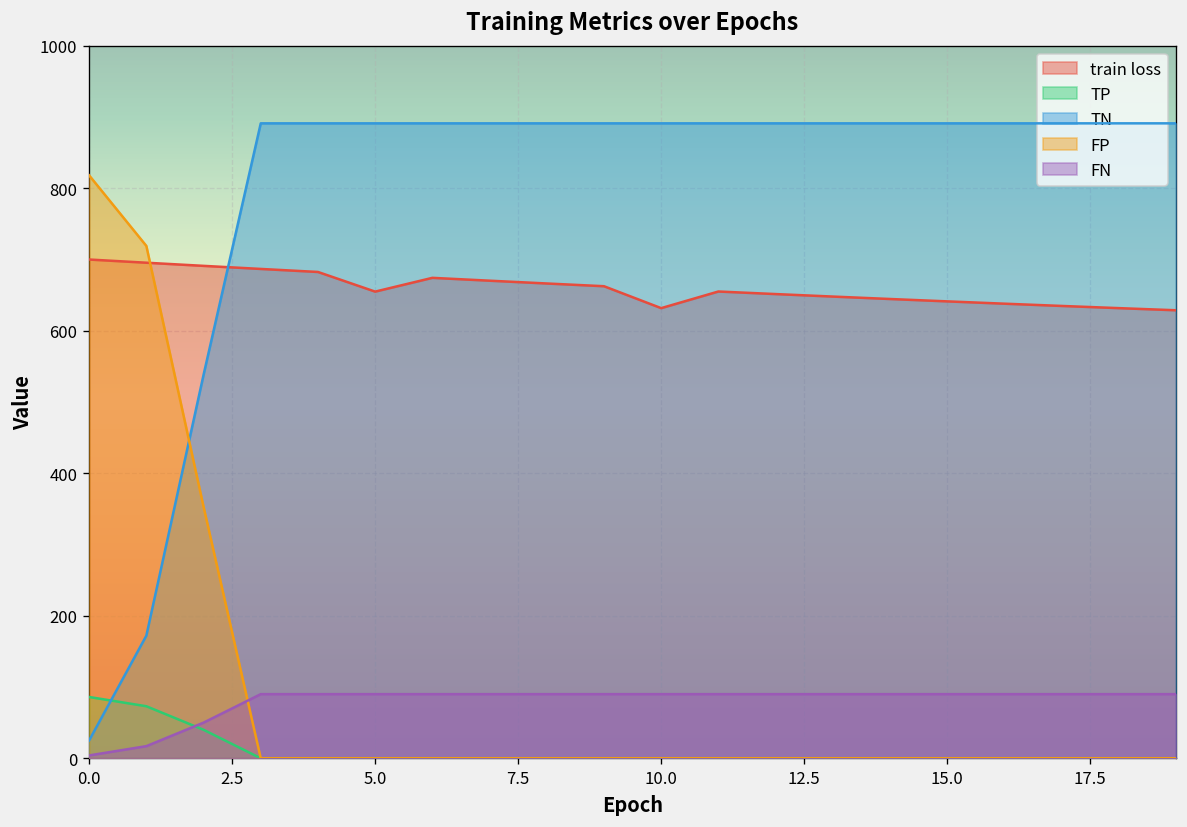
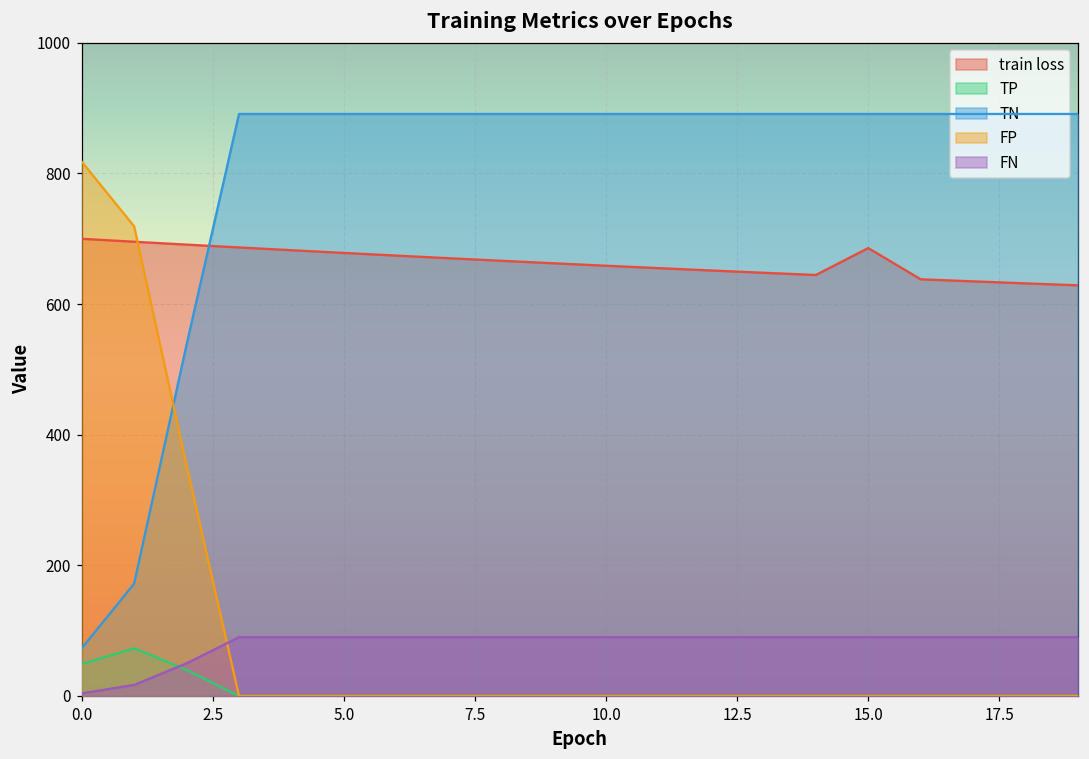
  {
    "train loss": {
      "0.0": 700,
-     "5.0": 650,
-     "10.0": 630,
-     "15.0": 640
+     "5.0": 680,
+     "10.0": 660,
+     "15.0": 690
    },
    "TP": {
-     "0.0": 90
+     "0.0": 50
    },
    "TN": {
-     "0.0": 30,
+     "0.0": 70,
      "5.0": 890,
      "10.0": 890,
      "15.0": 890
    },
    "FP": {
      "0.0": 820
    },
    "FN": {
      "0.0": 0,
      "5.0": 90,
      "10.0": 90,
      "15.0": 90
    }
  }
